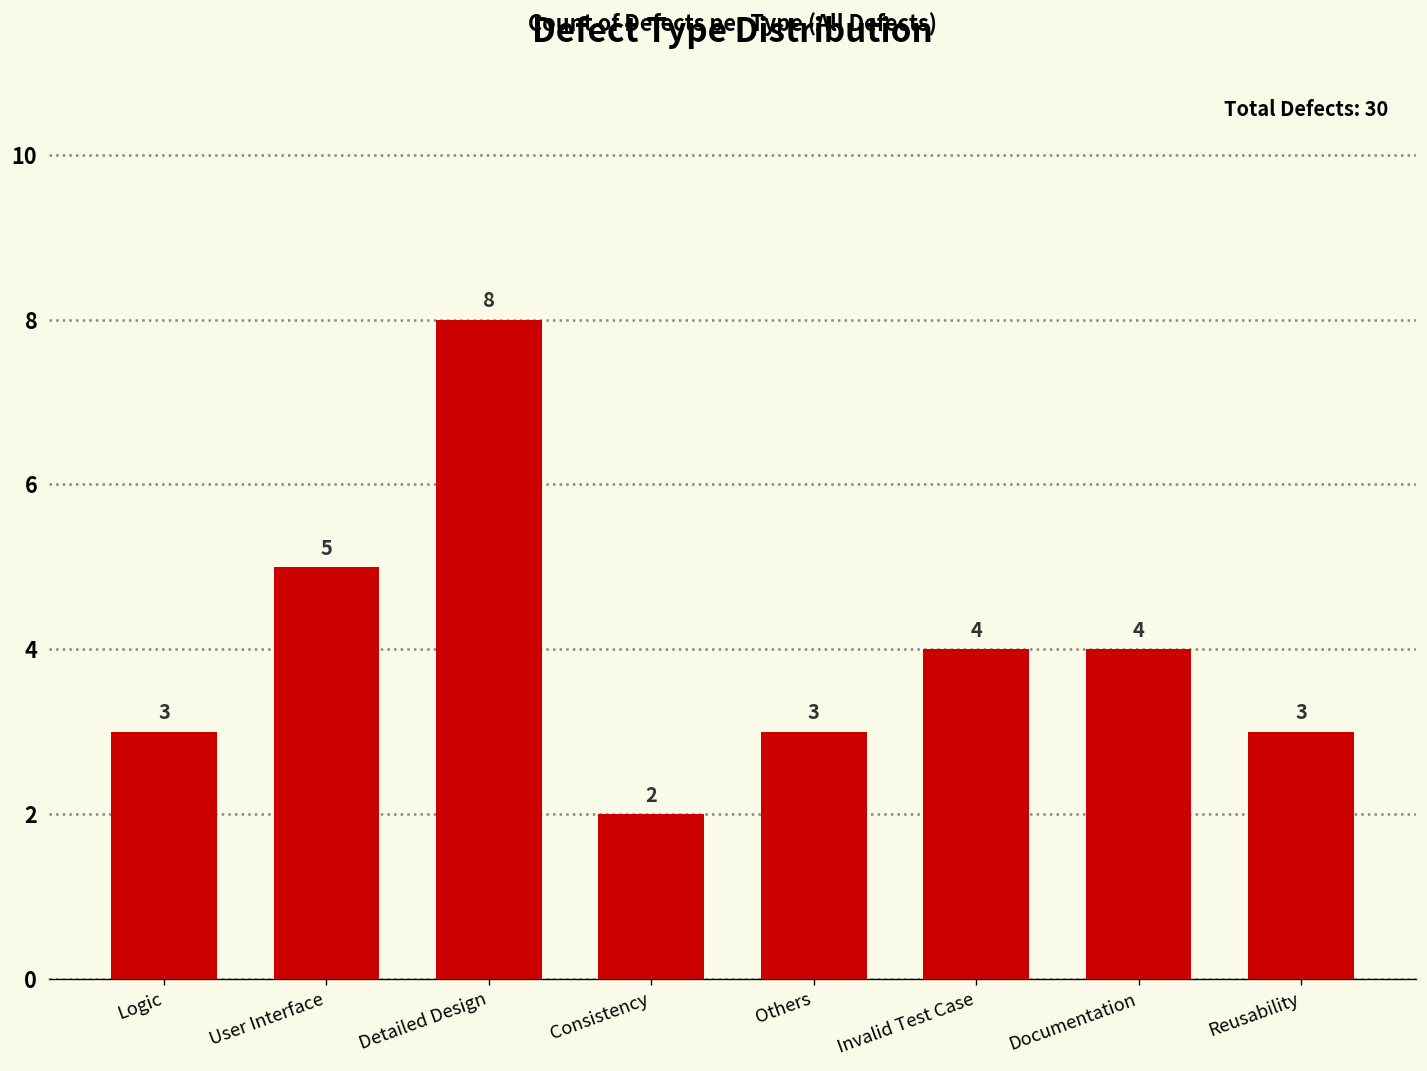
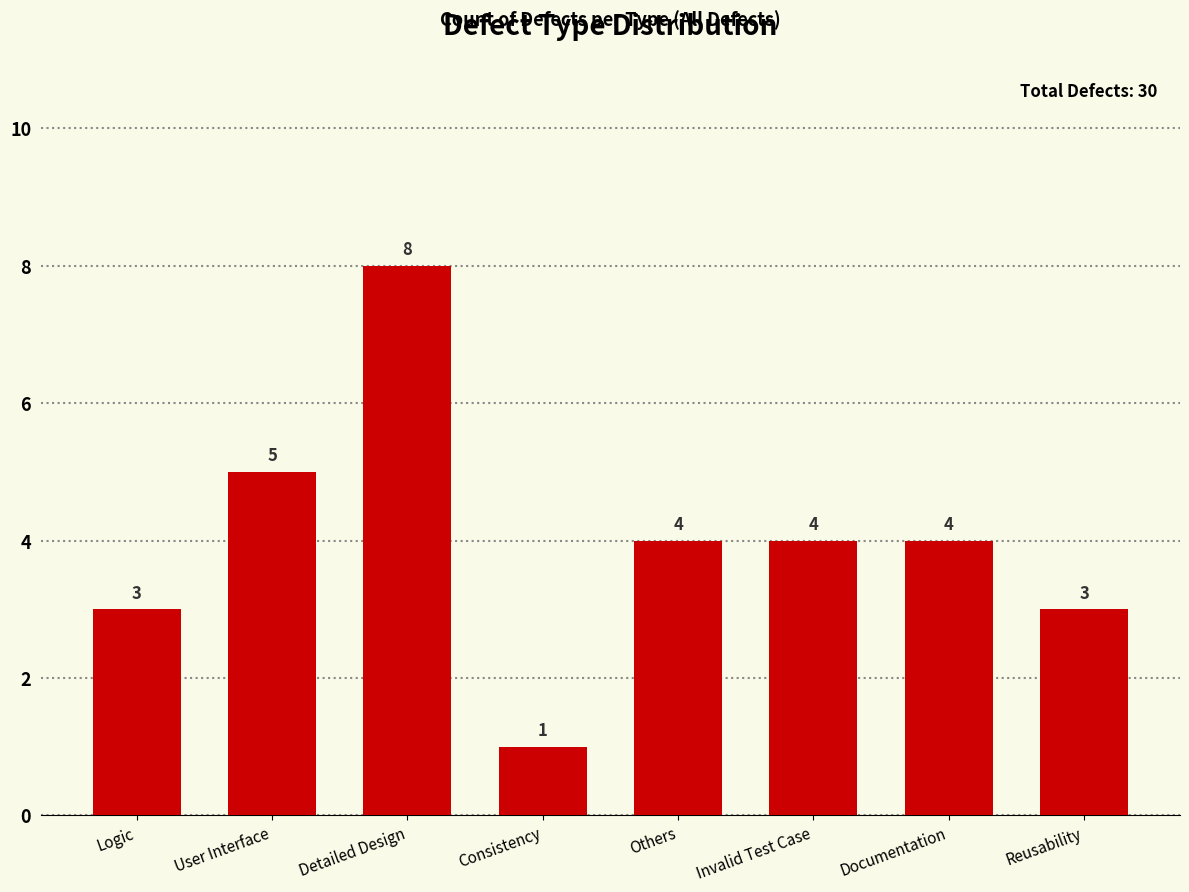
  {
    "Logic": 3,
    "User Interface": 5,
    "Detailed Design": 8,
-   "Consistency": 2,
-   "Others": 3,
+   "Consistency": 1,
+   "Others": 4,
    "Invalid Test Case": 4,
    "Documentation": 4,
    "Reusability": 3
  }
